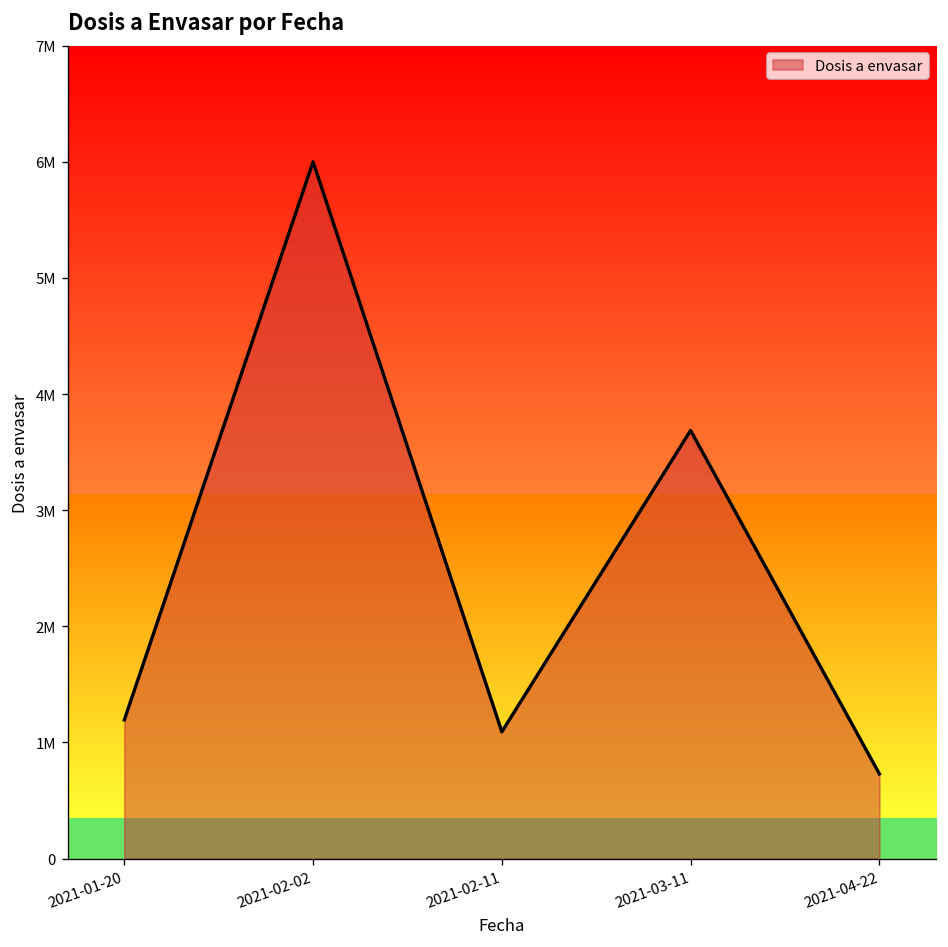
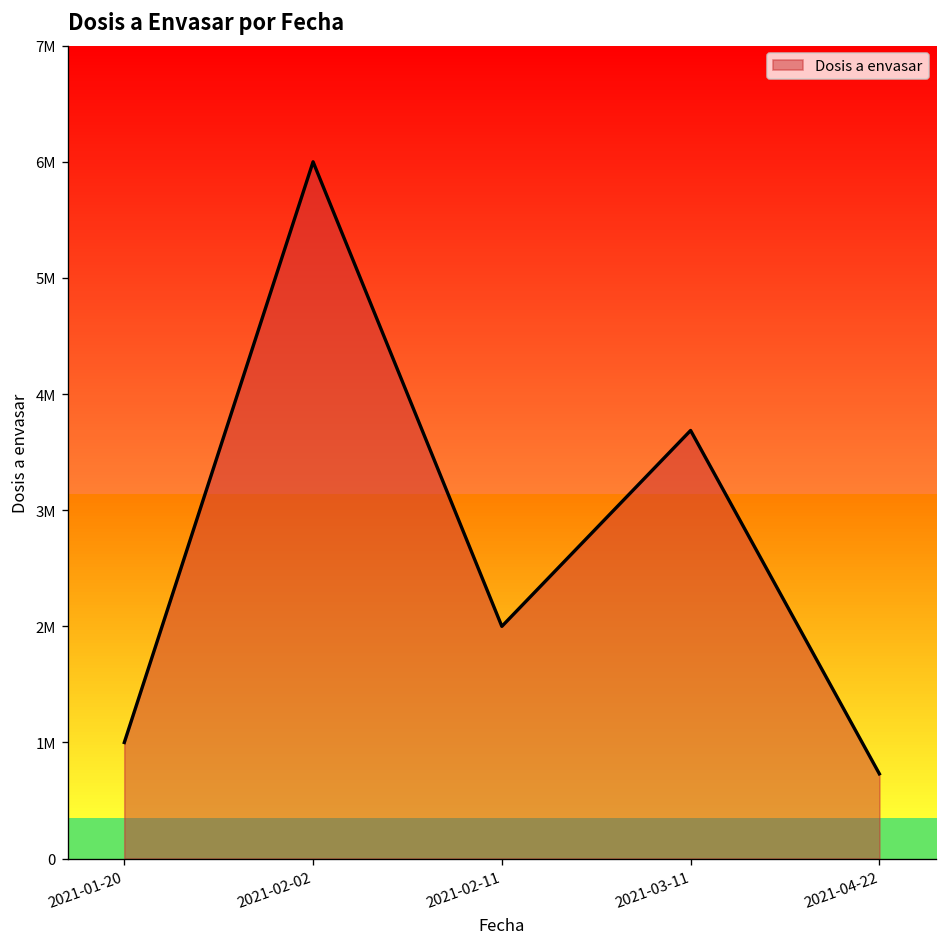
  {
-   "2021-01-20": 1200000,
+   "2021-01-20": 1000000,
    "2021-02-02": 6000000,
-   "2021-02-11": 1100000,
+   "2021-02-11": 2000000,
    "2021-03-11": 3700000,
    "2021-04-22": 700000
  }
